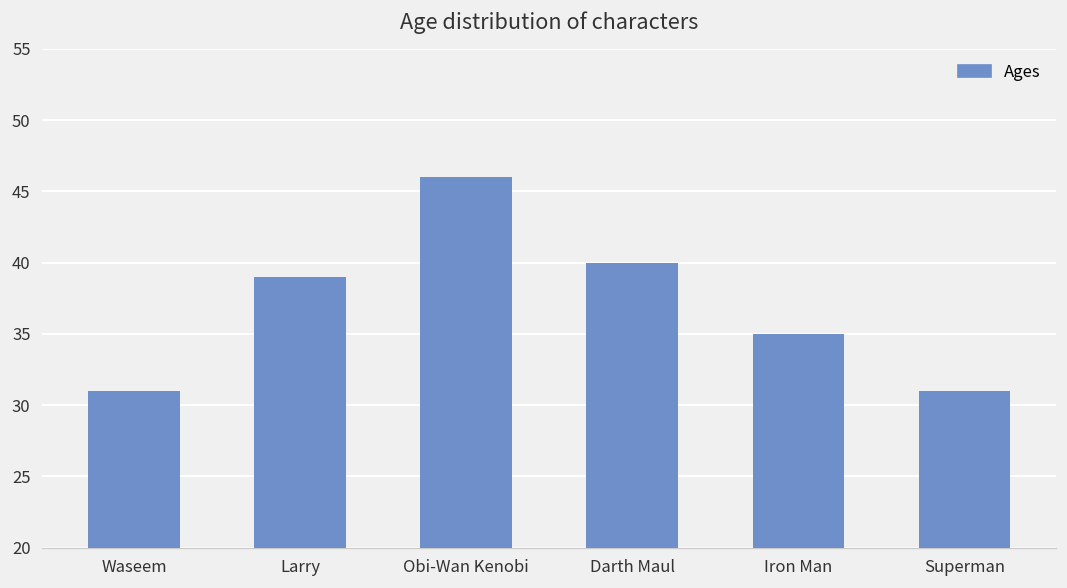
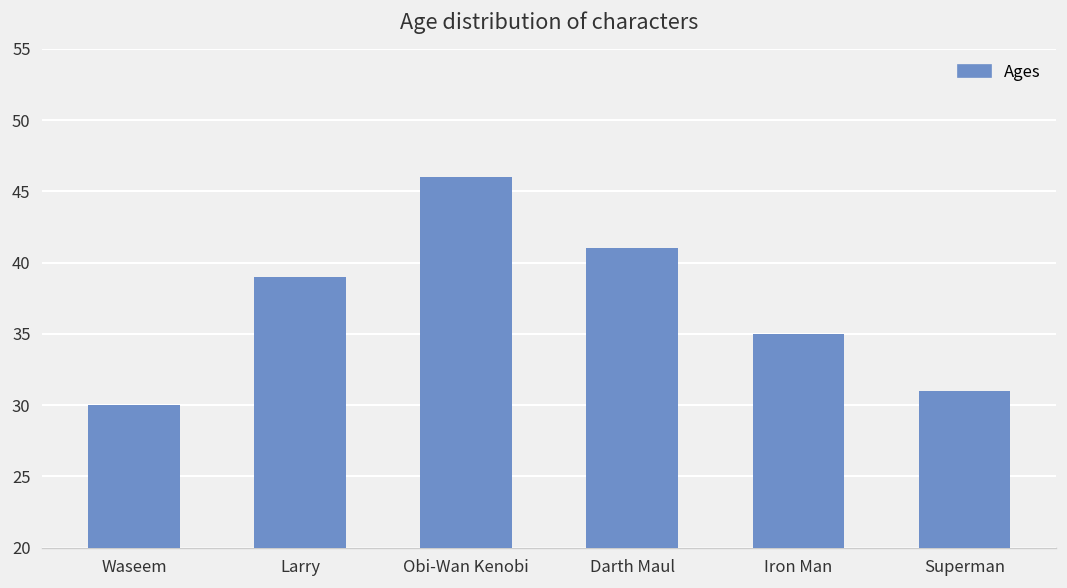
  {
-   "Waseem": 31,
+   "Waseem": 30,
    "Larry": 39,
    "Obi-Wan Kenobi": 46,
-   "Darth Maul": 40,
+   "Darth Maul": 41,
    "Iron Man": 35,
    "Superman": 31
  }
